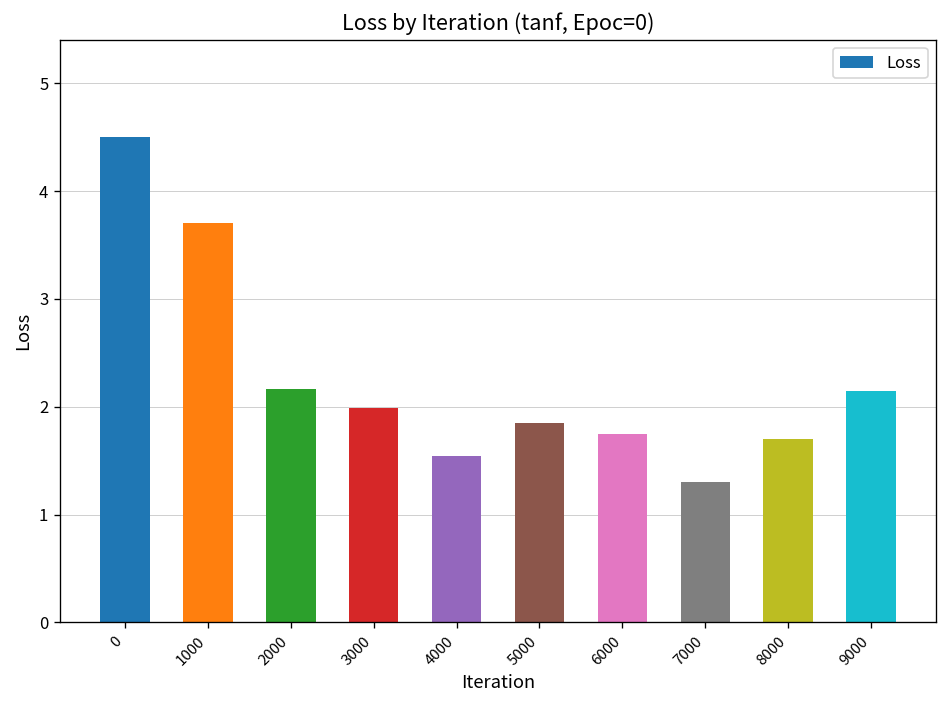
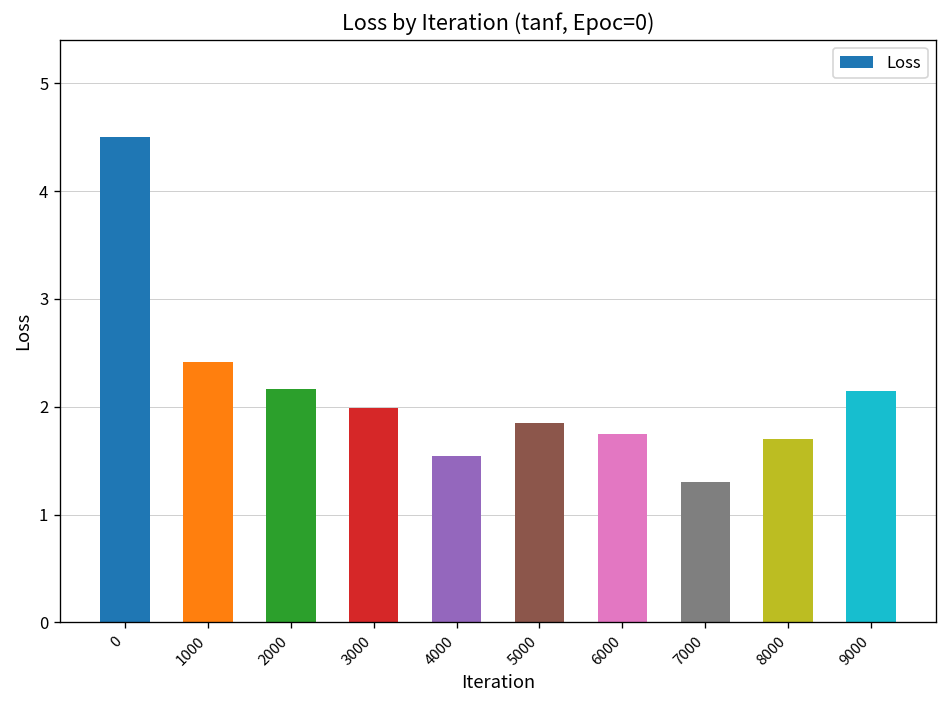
  {
    "0": 4.5,
-   "1000": 3.7,
+   "1000": 2.4,
    "2000": 2.2,
    "3000": 2.0,
    "4000": 1.5,
    "5000": 1.8,
    "6000": 1.8,
    "7000": 1.3,
    "8000": 1.7,
    "9000": 2.1
  }
